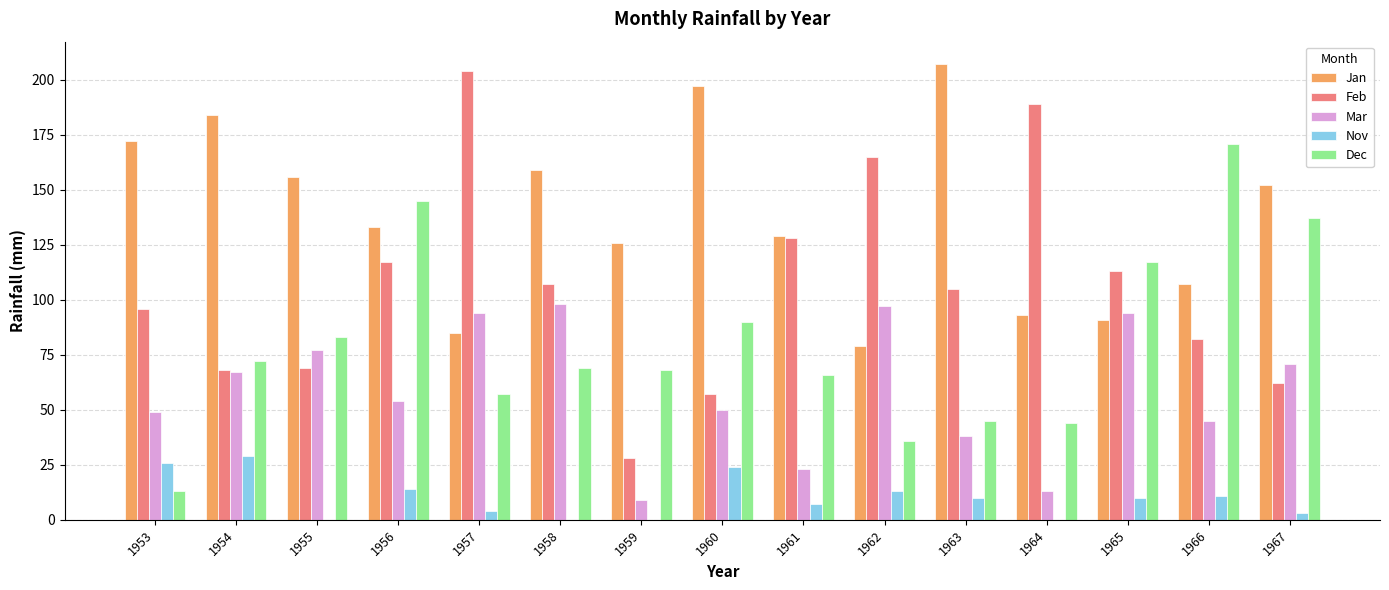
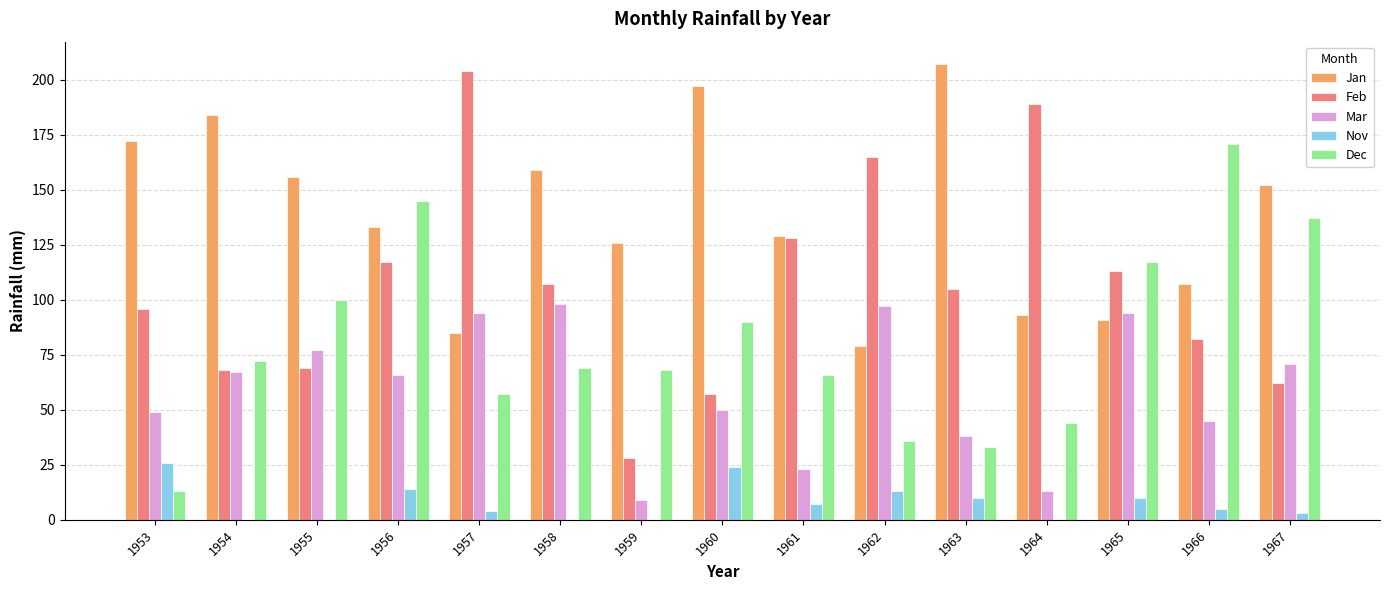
  {
    "Mar": {
      "1953": 49,
      "1954": 67,
      "1955": 77,
-     "1956": 54,
+     "1956": 66,
      "1957": 94,
      "1958": 98,
      "1959": 9,
      "1960": 50,
      "1961": 23,
      "1962": 97,
      "1963": 38,
      "1964": 13,
      "1965": 94,
      "1966": 45,
      "1967": 71
    },
    "Nov": {
      "1953": 26,
-     "1954": 29,
+     "1954": 0,
      "1955": 0,
      "1956": 14,
      "1957": 4,
      "1958": 0,
      "1959": 0,
      "1960": 24,
      "1961": 7,
      "1962": 13,
      "1963": 10,
      "1964": 0,
      "1965": 10,
-     "1966": 11,
+     "1966": 5,
      "1967": 3
    },
    "Dec": {
      "1953": 13,
      "1954": 72,
-     "1955": 83,
+     "1955": 100,
      "1956": 145,
      "1957": 57,
      "1958": 69,
      "1959": 68,
      "1960": 90,
      "1961": 66,
      "1962": 36,
-     "1963": 45,
+     "1963": 33,
      "1964": 44,
      "1965": 117,
      "1966": 171,
      "1967": 137
    }
  }
